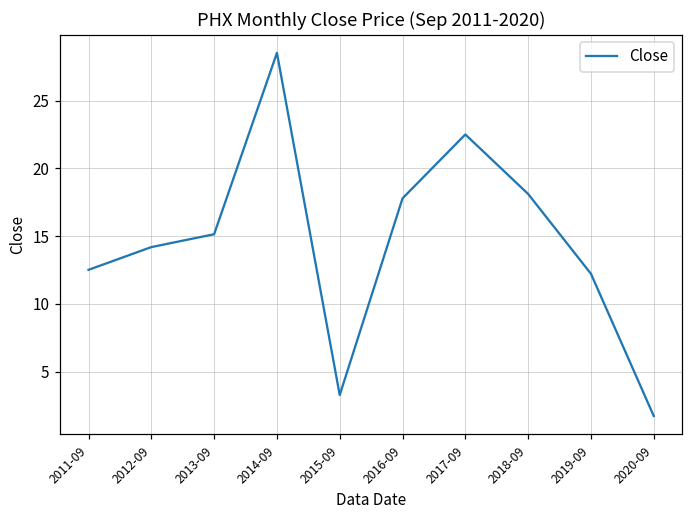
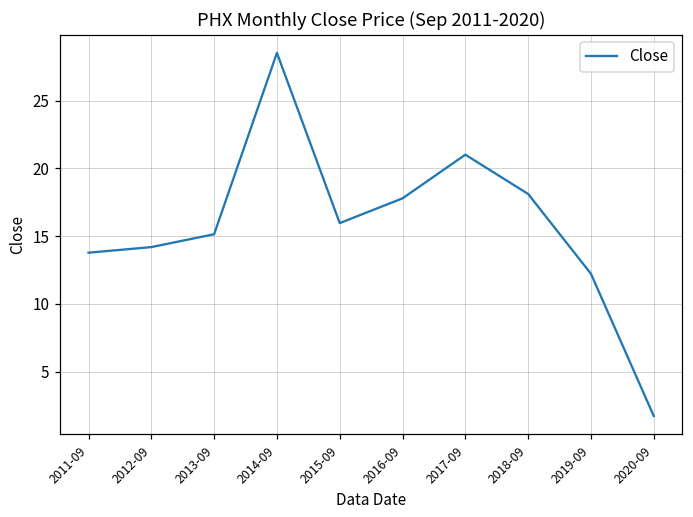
  {
-   "2011-09": 12.5,
+   "2011-09": 13.8,
    "2012-09": 14.2,
    "2013-09": 15.1,
    "2014-09": 28.5,
-   "2015-09": 3.3,
+   "2015-09": 16.0,
    "2016-09": 17.8,
-   "2017-09": 22.5,
+   "2017-09": 21.0,
    "2018-09": 18.1,
    "2019-09": 12.2,
    "2020-09": 1.7
  }
